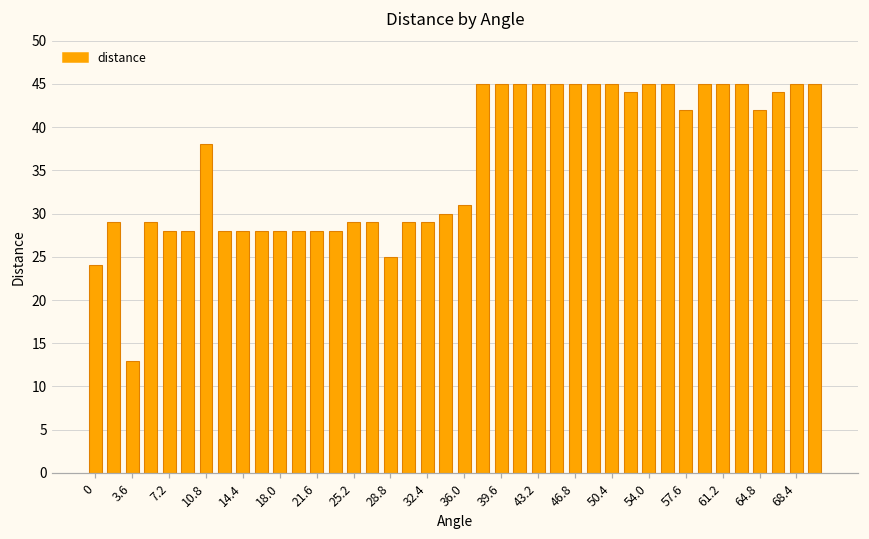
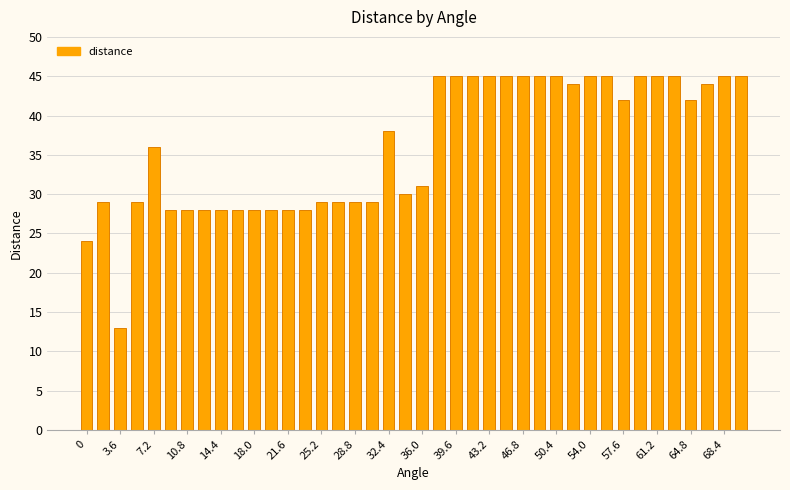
  {
    "0": 24,
    "3.6": 13,
-   "7.2": 28,
-   "10.8": 38,
+   "7.2": 36,
+   "10.8": 28,
    "14.4": 28,
    "18.0": 28,
    "21.6": 28,
    "25.2": 29,
-   "28.8": 25,
-   "32.4": 29,
+   "28.8": 29,
+   "32.4": 38,
    "36.0": 31,
    "39.6": 45,
    "43.2": 45,
    "46.8": 45,
    "50.4": 45,
    "54.0": 45,
    "57.6": 42,
    "61.2": 45,
    "64.8": 42,
    "68.4": 45
  }
